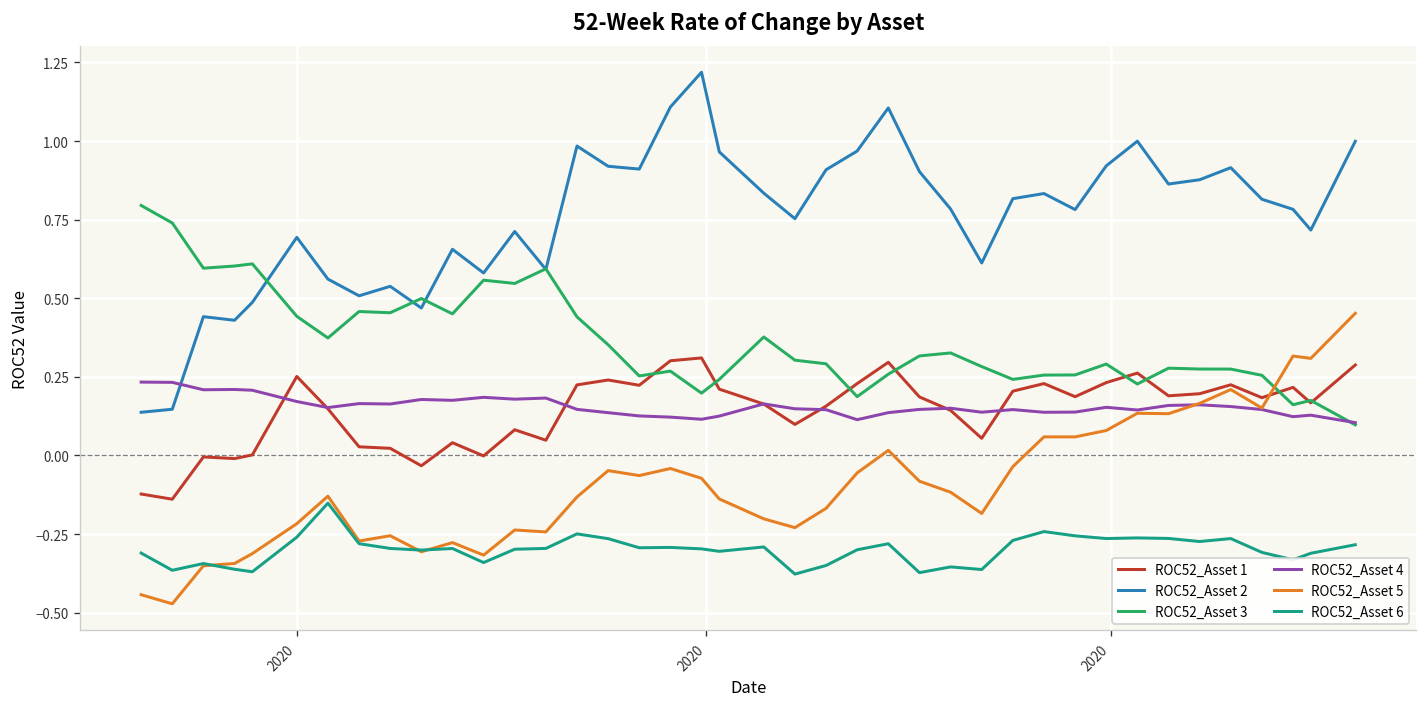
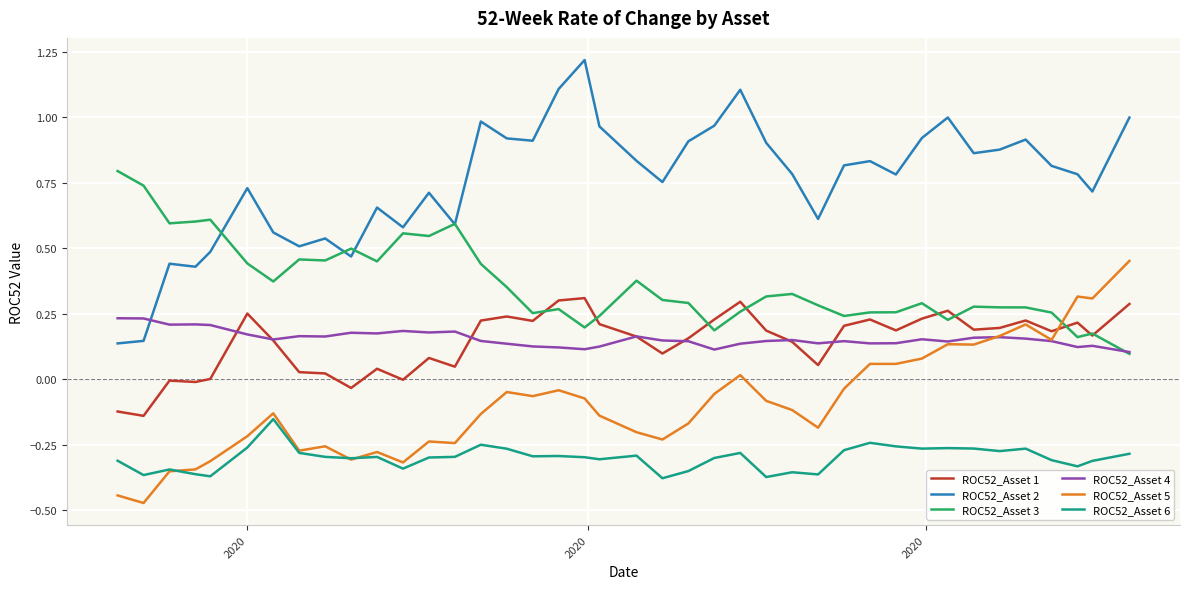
  {
    "ROC52_Asset 1": {
      "2020": 0.25
    },
    "ROC52_Asset 2": {
-     "2020": 0.69
+     "2020": 0.73
    },
    "ROC52_Asset 4": {
      "2020": 0.17
    },
    "ROC52_Asset 5": {
      "2020": -0.22
    }
  }
